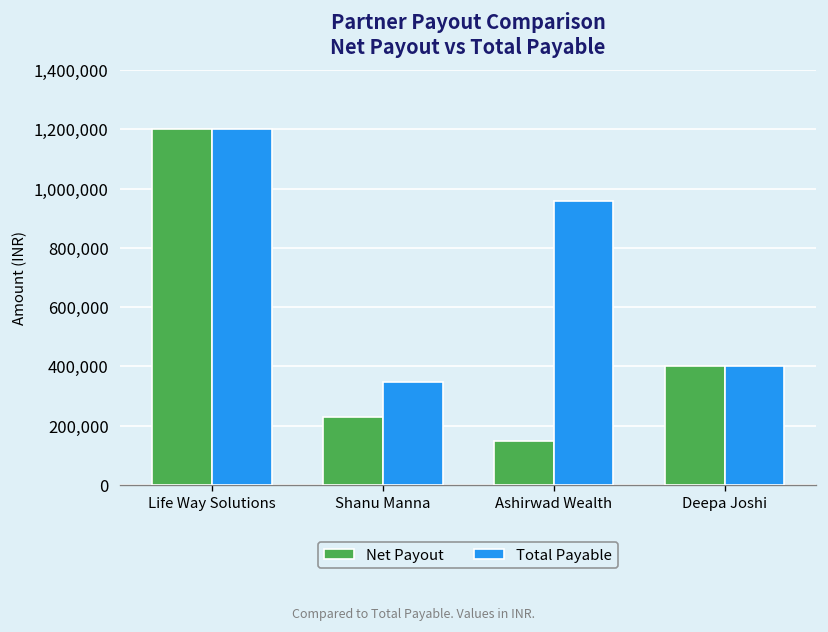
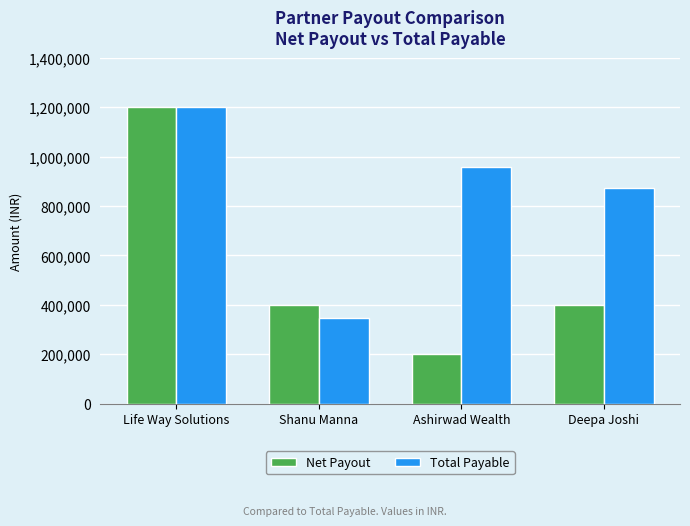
  {
    "Net Payout": {
      "Life Way Solutions": "1,200,000",
-     "Shanu Manna": "230,000",
-     "Ashirwad Wealth": "150,000",
+     "Shanu Manna": "400,000",
+     "Ashirwad Wealth": "200,000",
      "Deepa Joshi": "400,000"
    },
    "Total Payable": {
      "Life Way Solutions": "1,200,000",
      "Shanu Manna": "350,000",
      "Ashirwad Wealth": "960,000",
-     "Deepa Joshi": "400,000"
+     "Deepa Joshi": "870,000"
    }
  }
